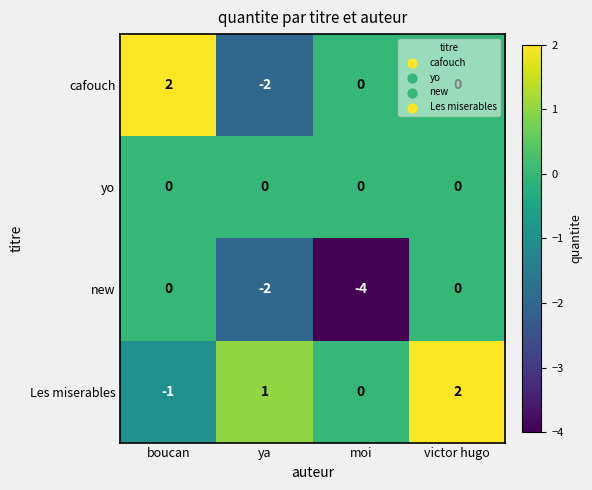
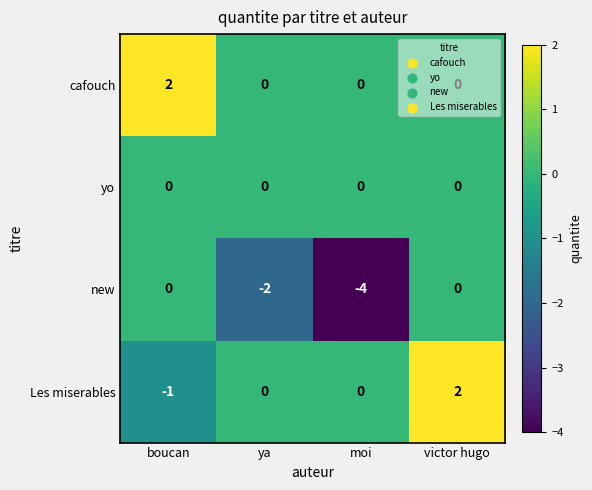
  {
    "cafouch": {
      "boucan": 2,
-     "ya": -2,
+     "ya": 0,
      "moi": 0
    },
    "yo": {
      "boucan": 0,
      "ya": 0,
      "moi": 0,
      "victor hugo": 0
    },
    "new": {
      "boucan": 0,
      "ya": -2,
      "moi": -4,
      "victor hugo": 0
    },
    "Les miserables": {
      "boucan": -1,
-     "ya": 1,
+     "ya": 0,
      "moi": 0,
      "victor hugo": 2
    }
  }
